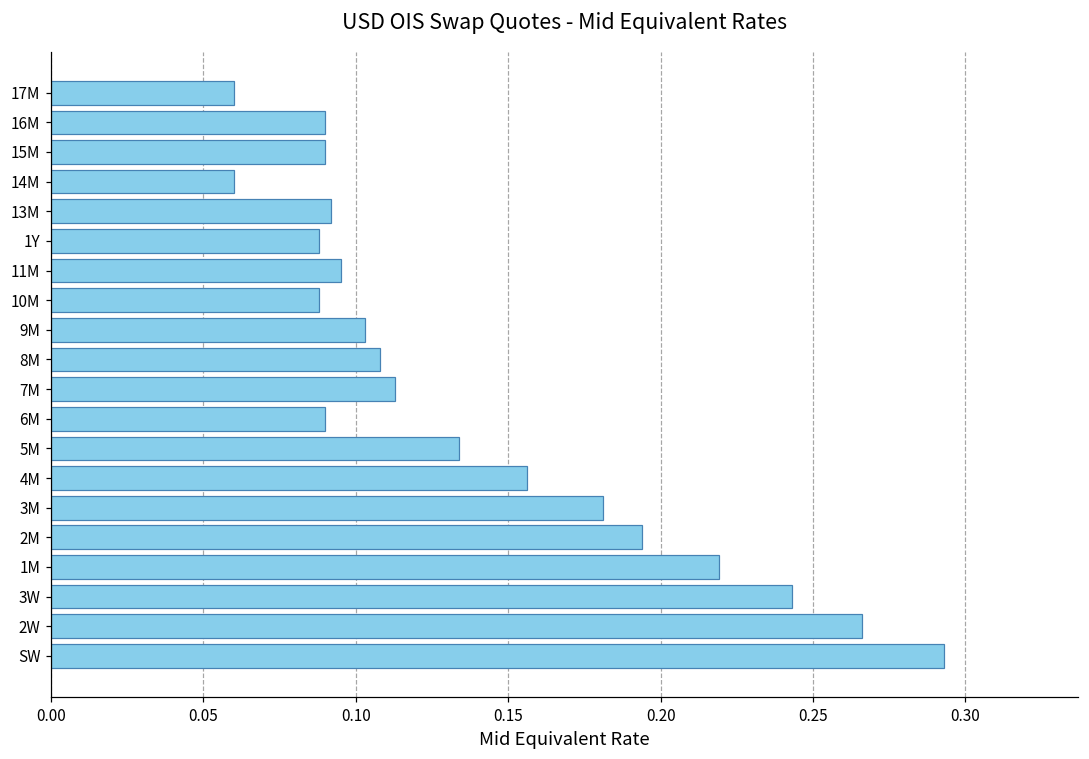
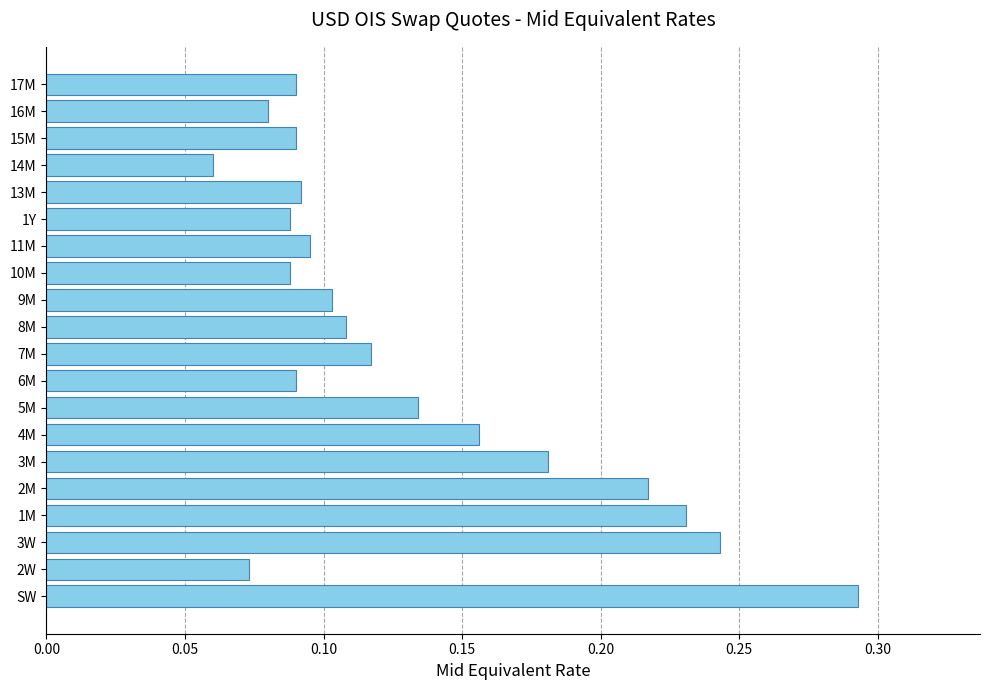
  {
-   "17M": 0.06,
-   "16M": 0.09,
+   "17M": 0.09,
+   "16M": 0.08,
    "15M": 0.090,
    "14M": 0.060,
    "13M": 0.092,
    "1Y": 0.088,
    "11M": 0.095,
    "10M": 0.088,
    "9M": 0.103,
    "8M": 0.108,
-   "7M": 0.113,
+   "7M": 0.117,
    "6M": 0.090,
    "5M": 0.134,
    "4M": 0.156,
    "3M": 0.181,
-   "2M": 0.194,
-   "1M": 0.219,
+   "2M": 0.217,
+   "1M": 0.231,
    "3W": 0.243,
-   "2W": 0.266,
+   "2W": 0.073,
    "SW": 0.293
  }
